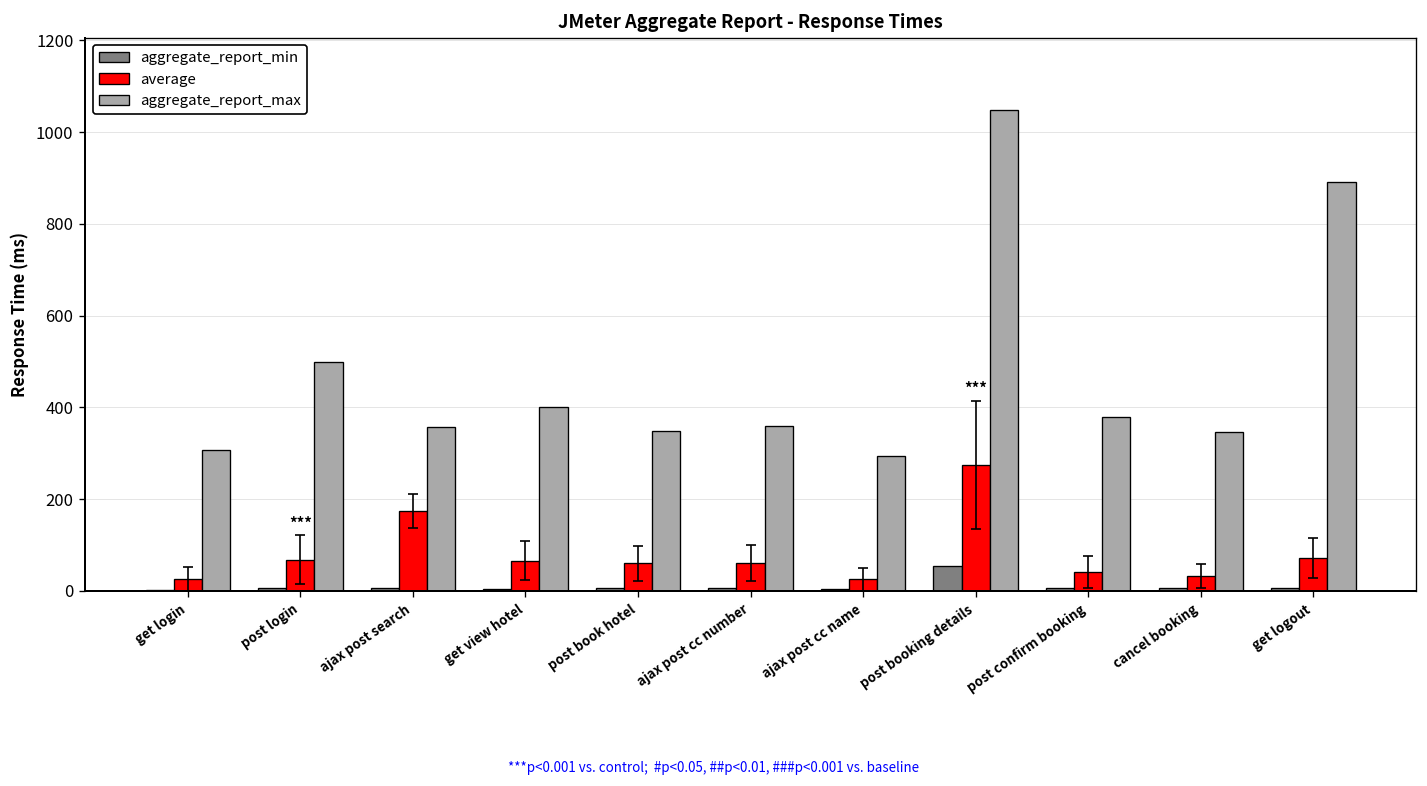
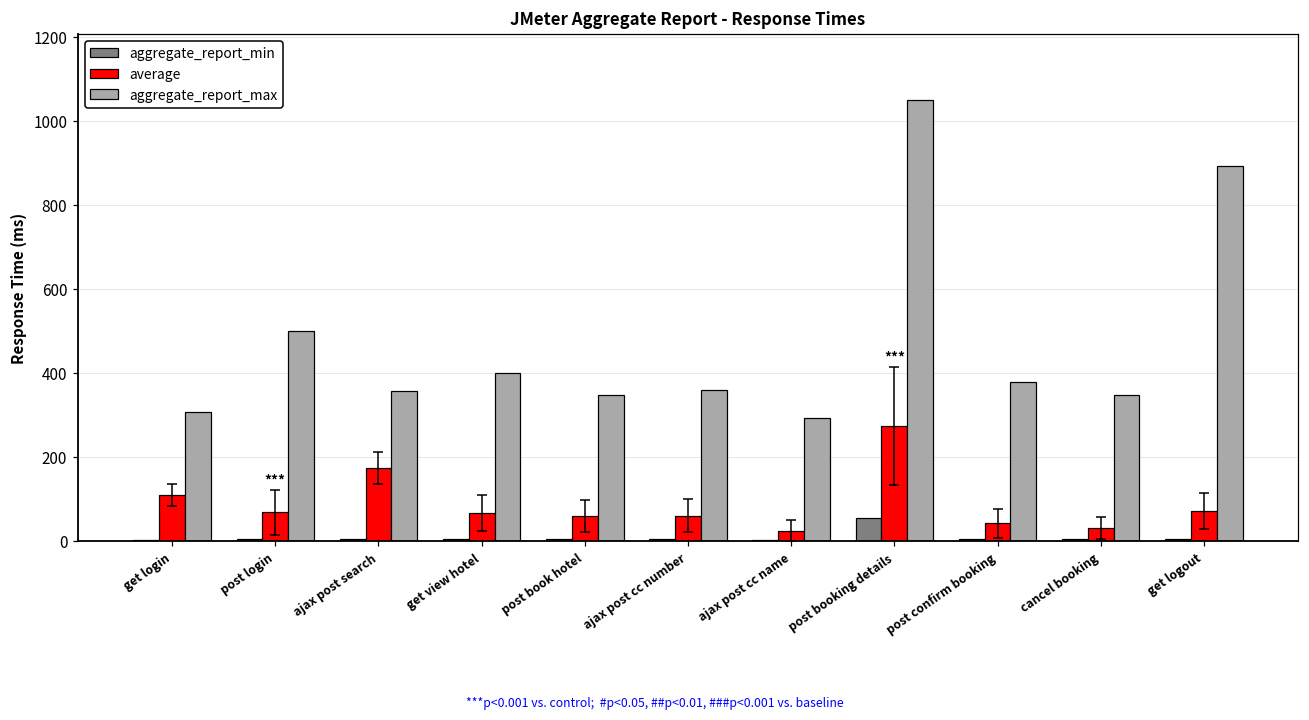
  {
    "aggregate_report_min": {
      "post booking details": 60
    },
    "average": {
-     "get login": 30,
+     "get login": 110,
      "post login": 70,
      "ajax post search": 170,
      "get view hotel": 70,
      "post book hotel": 60,
      "ajax post cc number": 60,
      "ajax post cc name": 30,
      "post booking details": 270,
      "post confirm booking": 40,
      "cancel booking": 30,
      "get logout": 70
    },
    "aggregate_report_max": {
      "get login": 310,
      "post login": 500,
      "ajax post search": 360,
      "get view hotel": 400,
      "post book hotel": 350,
      "ajax post cc number": 360,
      "ajax post cc name": 290,
      "post booking details": 1050,
      "post confirm booking": 380,
      "cancel booking": 350,
      "get logout": 890
    }
  }
